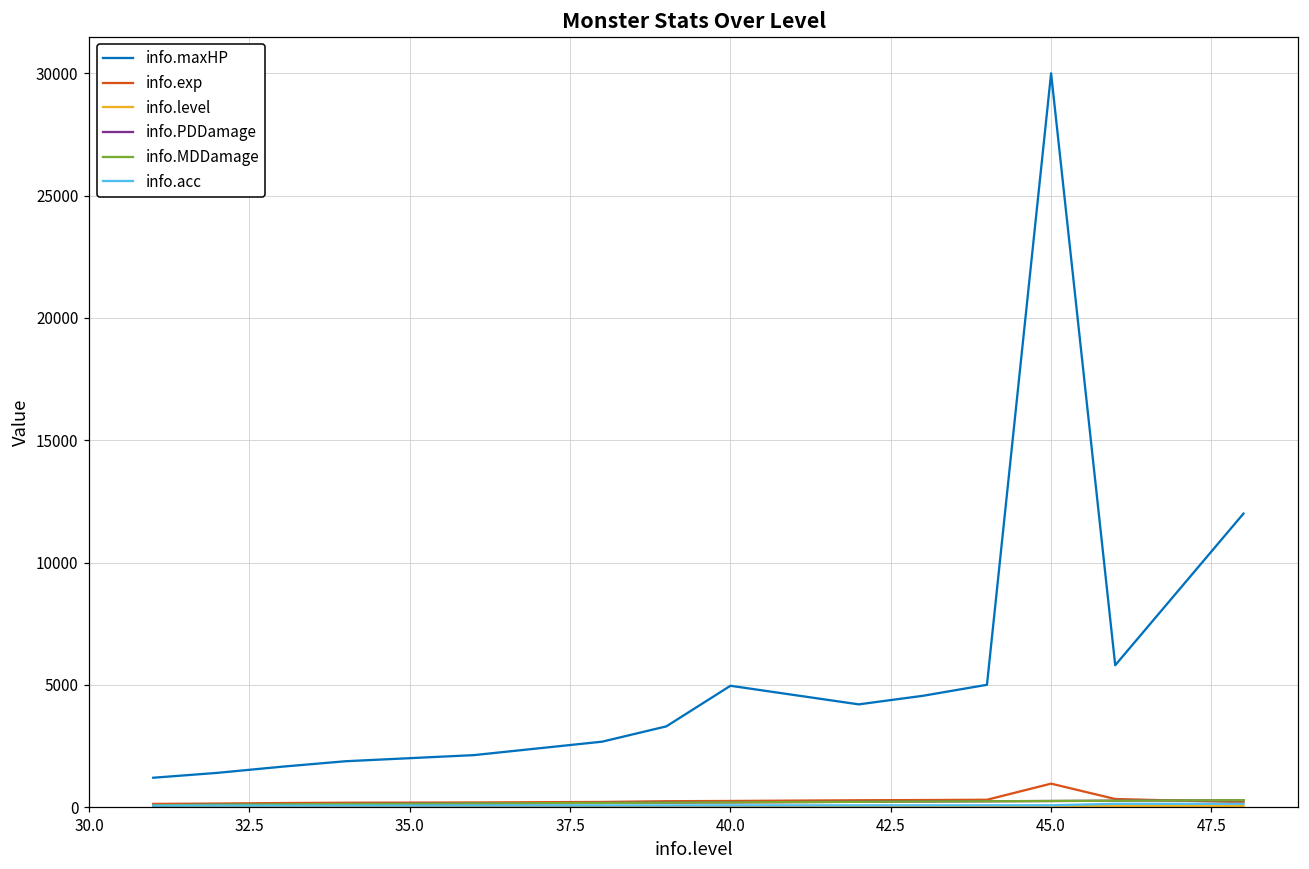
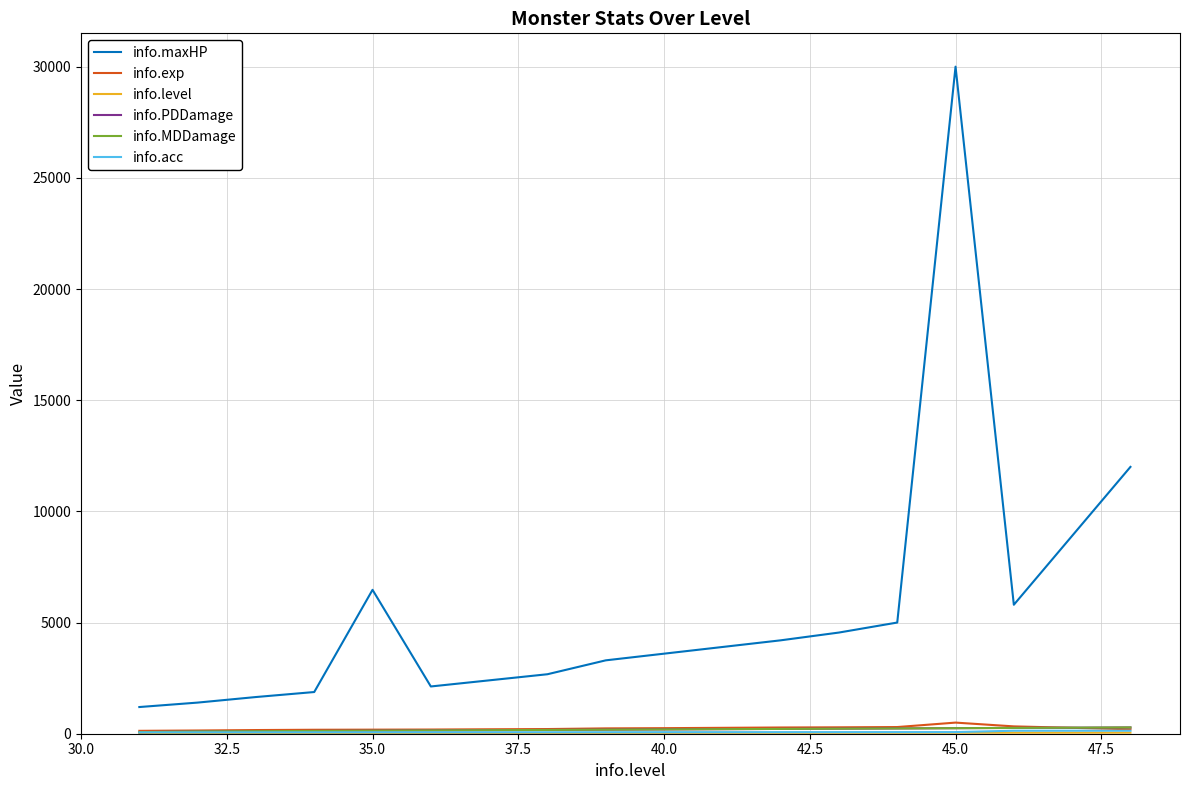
  {
    "info.maxHP": {
-     "35.0": 2000,
-     "40.0": 5000,
+     "35.0": 6500,
+     "40.0": 3600,
      "45.0": 30000
    },
    "info.exp": {
-     "45.0": 1000
+     "45.0": 500
    },
    "info.MDDamage": {
      "45.0": 200
    }
  }
